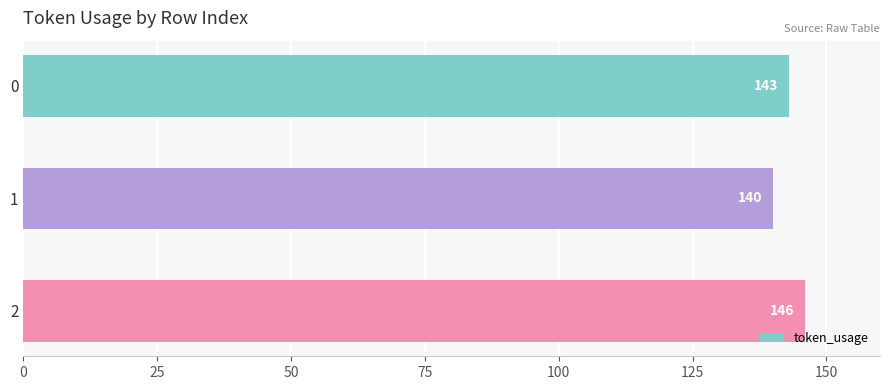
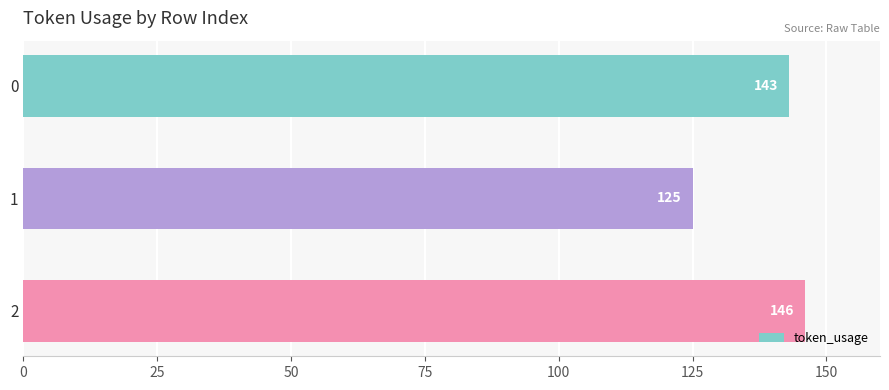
  {
    "0": 143,
-   "1": 140,
+   "1": 125,
    "2": 146
  }
